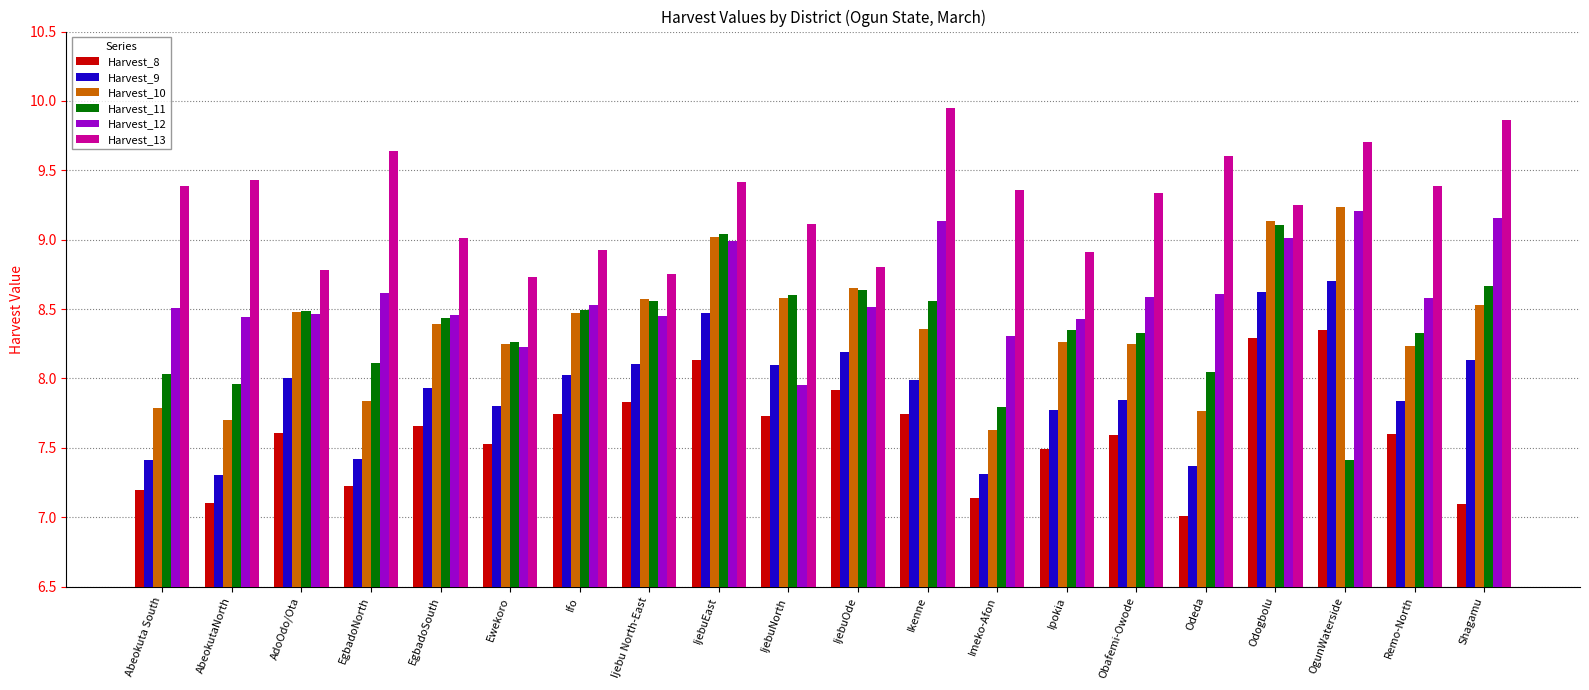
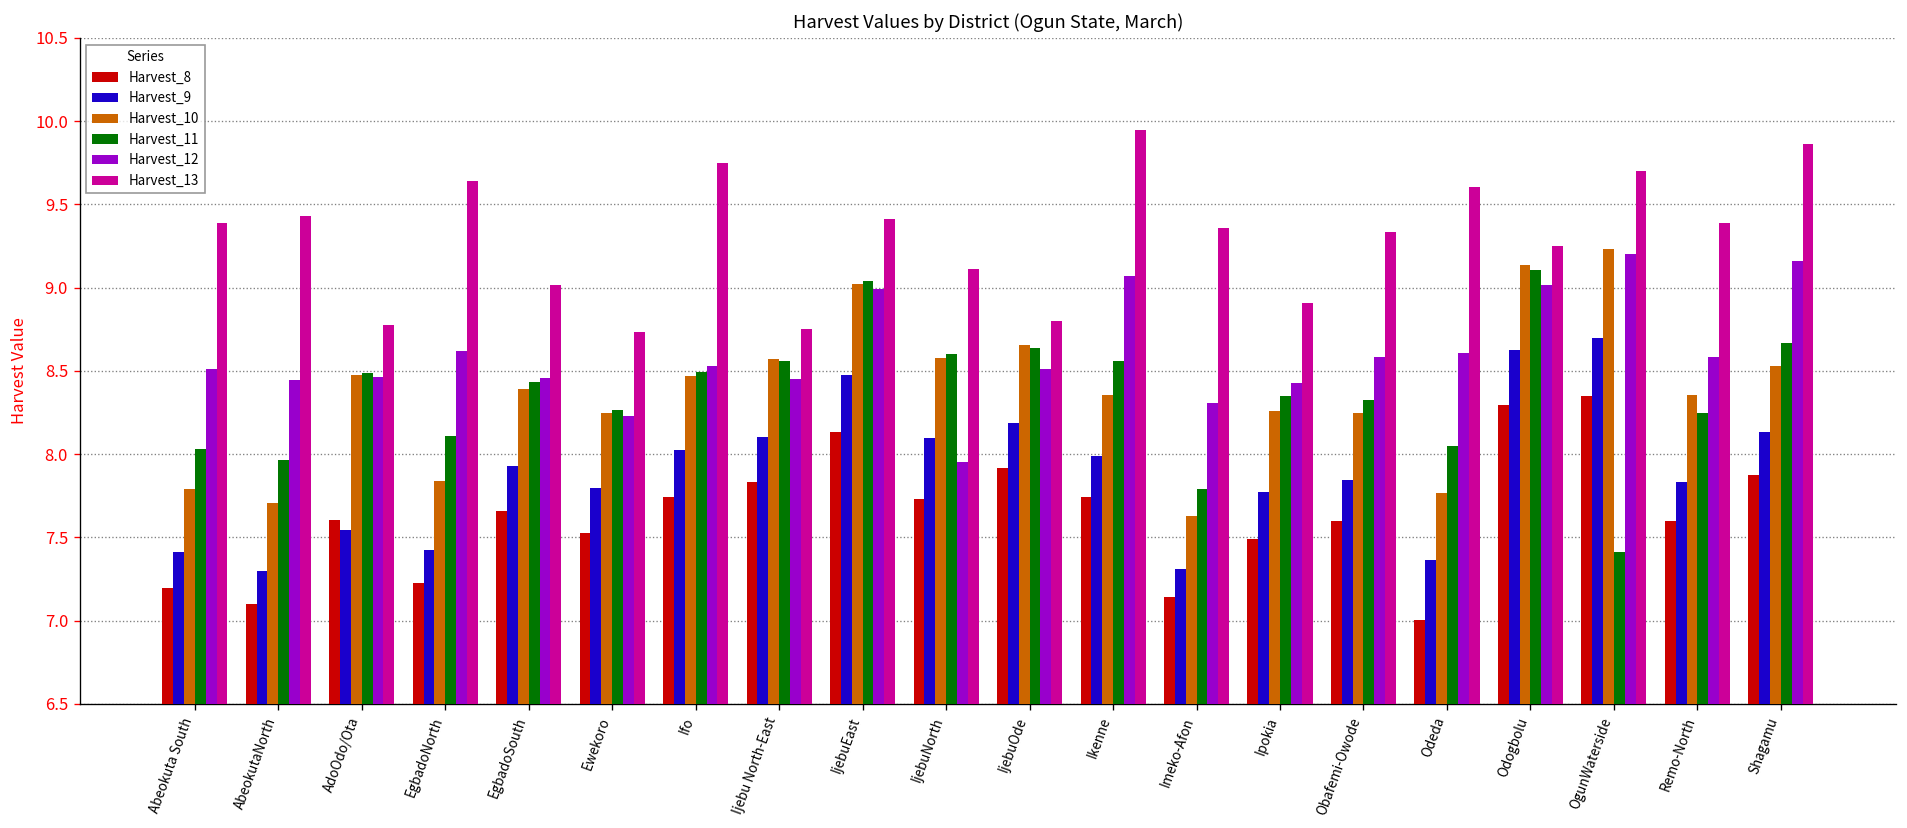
  {
    "Harvest_8": {
      "Abeokuta South": 7.20,
      "AbeokutaNorth": 7.10,
      "AdoOdo/Ota": 7.61,
      "EgbadoNorth": 7.23,
      "EgbadoSouth": 7.66,
      "Ewekoro": 7.53,
      "Ifo": 7.74,
      "Ijebu North-East": 7.83,
      "IjebuEast": 8.13,
      "IjebuNorth": 7.73,
      "IjebuOde": 7.92,
      "Ikenne": 7.74,
      "Imeko-Afon": 7.14,
      "Ipokia": 7.49,
      "Obafemi-Owode": 7.60,
      "Odeda": 7.01,
      "Odogbolu": 8.29,
      "OgunWaterside": 8.35,
      "Remo-North": 7.60,
-     "Shagamu": 7.09
+     "Shagamu": 7.87
    },
    "Harvest_9": {
      "Abeokuta South": 7.41,
      "AbeokutaNorth": 7.30,
-     "AdoOdo/Ota": 8.01,
+     "AdoOdo/Ota": 7.54,
      "EgbadoNorth": 7.42,
      "EgbadoSouth": 7.93,
      "Ewekoro": 7.80,
      "Ifo": 8.02,
      "Ijebu North-East": 8.10,
      "IjebuEast": 8.47,
      "IjebuNorth": 8.09,
      "IjebuOde": 8.19,
      "Ikenne": 7.99,
      "Imeko-Afon": 7.31,
      "Ipokia": 7.77,
      "Obafemi-Owode": 7.85,
      "Odeda": 7.37,
      "Odogbolu": 8.63,
      "OgunWaterside": 8.70,
      "Remo-North": 7.84,
      "Shagamu": 8.14
    },
    "Harvest_10": {
      "Abeokuta South": 7.79,
      "AbeokutaNorth": 7.70,
      "AdoOdo/Ota": 8.48,
      "EgbadoNorth": 7.84,
      "EgbadoSouth": 8.39,
      "Ewekoro": 8.25,
      "Ifo": 8.47,
      "Ijebu North-East": 8.57,
      "IjebuEast": 9.02,
      "IjebuNorth": 8.58,
      "IjebuOde": 8.65,
      "Ikenne": 8.36,
      "Imeko-Afon": 7.63,
      "Ipokia": 8.26,
      "Obafemi-Owode": 8.25,
      "Odeda": 7.77,
      "Odogbolu": 9.13,
      "OgunWaterside": 9.23,
-     "Remo-North": 8.23,
+     "Remo-North": 8.36,
      "Shagamu": 8.53
    },
    "Harvest_11": {
      "Abeokuta South": 8.03,
      "AbeokutaNorth": 7.96,
      "AdoOdo/Ota": 8.49,
      "EgbadoNorth": 8.11,
      "EgbadoSouth": 8.44,
      "Ewekoro": 8.26,
      "Ifo": 8.50,
      "Ijebu North-East": 8.56,
      "IjebuEast": 9.04,
      "IjebuNorth": 8.60,
      "IjebuOde": 8.63,
      "Ikenne": 8.56,
      "Imeko-Afon": 7.79,
      "Ipokia": 8.35,
      "Obafemi-Owode": 8.33,
      "Odeda": 8.05,
      "Odogbolu": 9.11,
      "OgunWaterside": 7.41,
-     "Remo-North": 8.33,
+     "Remo-North": 8.24,
      "Shagamu": 8.67
    },
    "Harvest_12": {
      "Abeokuta South": 8.51,
      "AbeokutaNorth": 8.44,
      "AdoOdo/Ota": 8.47,
      "EgbadoNorth": 8.62,
      "EgbadoSouth": 8.46,
      "Ewekoro": 8.23,
      "Ifo": 8.53,
      "Ijebu North-East": 8.45,
      "IjebuEast": 8.99,
      "IjebuNorth": 7.95,
      "IjebuOde": 8.51,
-     "Ikenne": 9.13,
+     "Ikenne": 9.07,
      "Imeko-Afon": 8.31,
      "Ipokia": 8.43,
      "Obafemi-Owode": 8.58,
      "Odeda": 8.61,
      "Odogbolu": 9.01,
      "OgunWaterside": 9.20,
      "Remo-North": 8.58,
      "Shagamu": 9.16
    },
    "Harvest_13": {
      "Abeokuta South": 9.39,
      "AbeokutaNorth": 9.43,
      "AdoOdo/Ota": 8.78,
      "EgbadoNorth": 9.64,
      "EgbadoSouth": 9.01,
      "Ewekoro": 8.73,
-     "Ifo": 8.92,
+     "Ifo": 9.75,
      "Ijebu North-East": 8.75,
      "IjebuEast": 9.41,
      "IjebuNorth": 9.11,
      "IjebuOde": 8.80,
      "Ikenne": 9.95,
      "Imeko-Afon": 9.36,
      "Ipokia": 8.91,
      "Obafemi-Owode": 9.34,
      "Odeda": 9.61,
      "Odogbolu": 9.25,
      "OgunWaterside": 9.70,
      "Remo-North": 9.39,
      "Shagamu": 9.86
    }
  }
